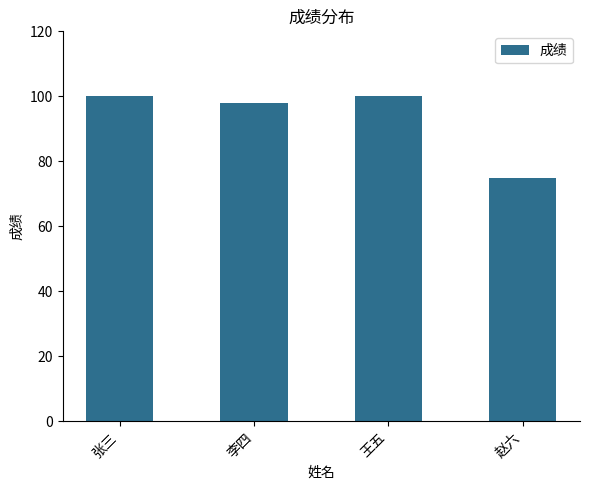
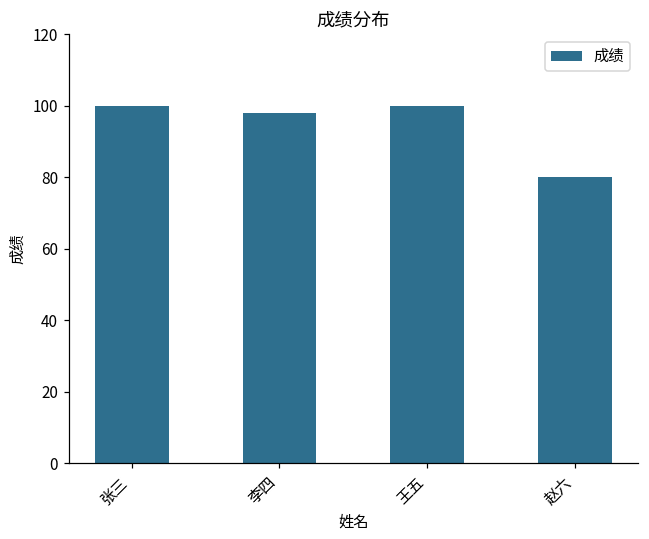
  {
    "张三": 100,
    "李四": 98,
    "王五": 100,
-   "赵六": 75
+   "赵六": 80
  }
